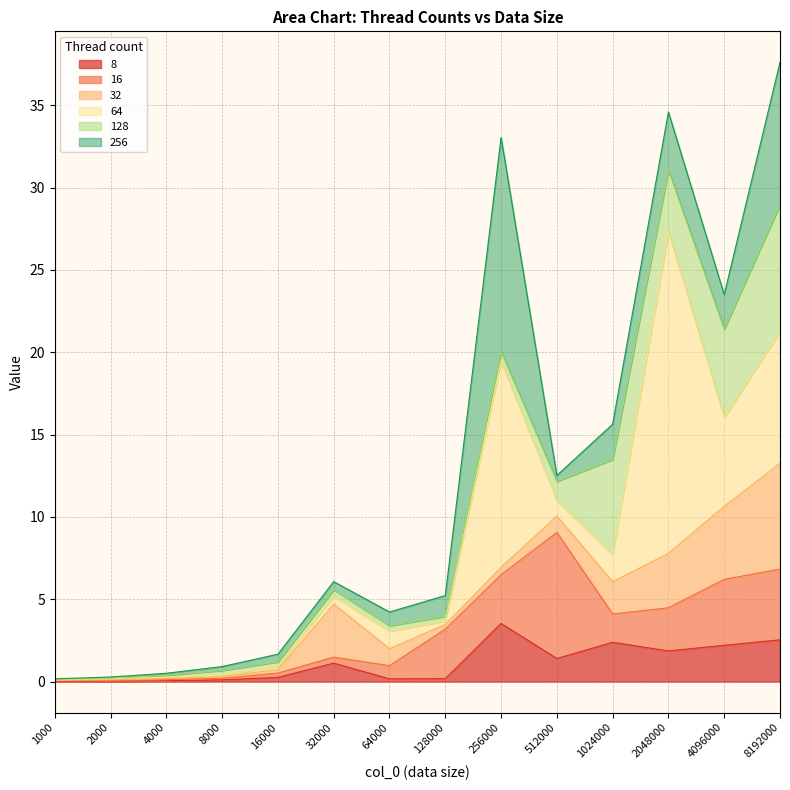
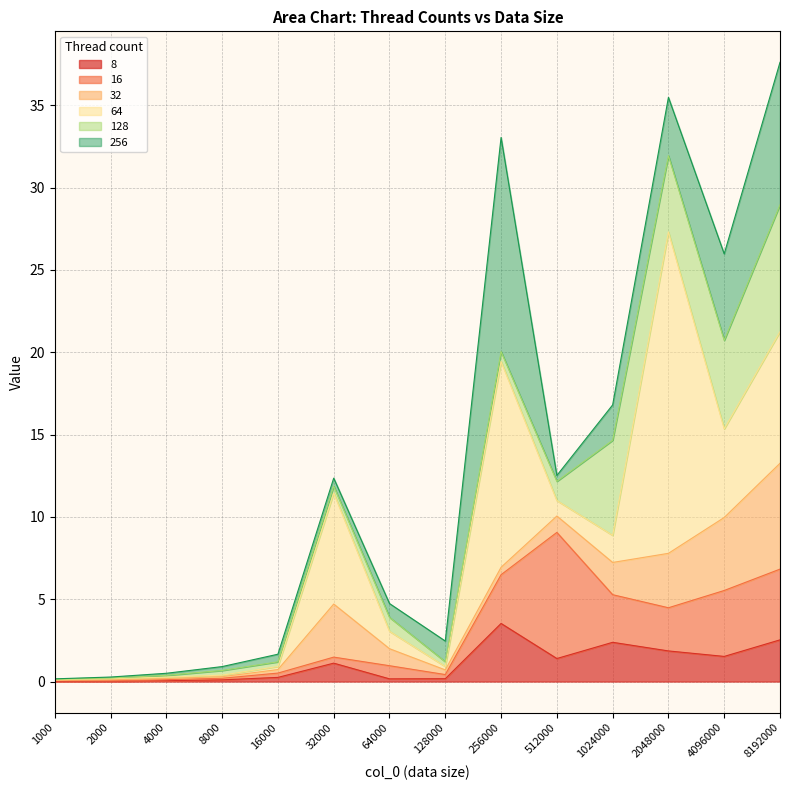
  {
    "8": {
      "16000": 0.3,
      "32000": 1.1,
      "64000": 0.2,
      "128000": 0.2,
      "256000": 3.5,
      "512000": 1.4,
      "1024000": 2.4,
      "2048000": 1.9,
-     "4096000": 2.2,
+     "4096000": 1.5,
      "8192000": 2.5
    },
    "16": {
      "16000": 0.3,
      "32000": 0.4,
      "64000": 0.8,
-     "128000": 3.0,
+     "128000": 0.3,
      "256000": 3.0,
      "512000": 7.7,
-     "1024000": 1.7,
+     "1024000": 2.9,
      "2048000": 2.6,
      "4096000": 4.0,
      "8192000": 4.3
    },
    "32": {
      "16000": 0.2,
      "32000": 3.2,
      "64000": 1.0,
      "128000": 0.3,
      "256000": 0.5,
      "512000": 1.0,
      "1024000": 2.0,
      "2048000": 3.3,
      "4096000": 4.4,
      "8192000": 6.4
    },
    "64": {
      "16000": 0.2,
-     "32000": 0.5,
+     "32000": 6.7,
      "64000": 1.1,
      "128000": 0.2,
      "256000": 12.5,
      "512000": 0.9,
      "1024000": 1.6,
      "2048000": 19.5,
      "4096000": 5.4,
      "8192000": 8.0
    },
    "128": {
      "8000": 0.3,
      "16000": 0.3,
      "32000": 0.4,
-     "64000": 0.3,
+     "64000": 0.8,
      "128000": 0.3,
      "256000": 0.6,
      "512000": 1.2,
      "1024000": 5.8,
-     "2048000": 3.7,
+     "2048000": 4.6,
      "4096000": 5.4,
      "8192000": 7.7
    },
    "256": {
      "8000": 0.2,
      "16000": 0.5,
      "32000": 0.5,
      "64000": 0.8,
      "128000": 1.3,
      "256000": 13.0,
      "512000": 0.4,
      "1024000": 2.1,
      "2048000": 3.5,
-     "4096000": 2.1,
+     "4096000": 5.3,
      "8192000": 8.7
    }
  }
